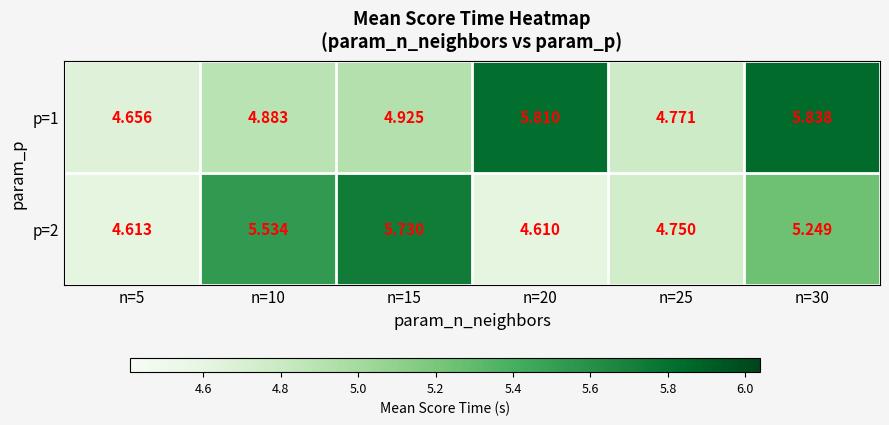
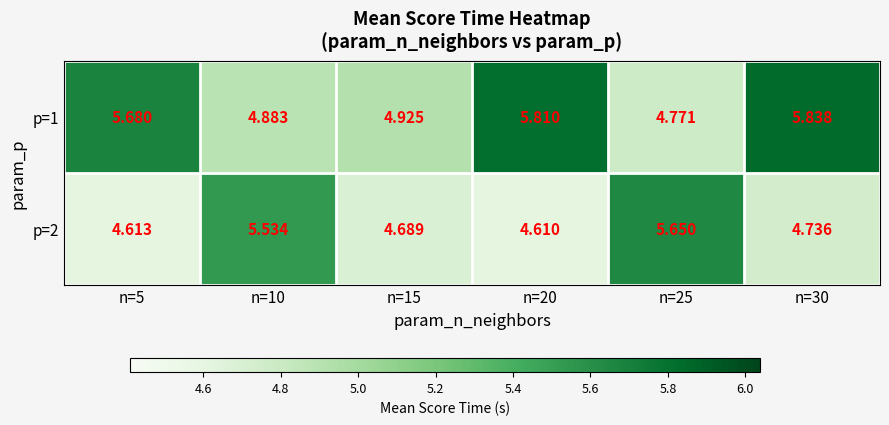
  {
    "p=1": {
-     "n=5": 4.656,
+     "n=5": 5.680,
      "n=10": 4.883,
      "n=15": 4.925,
      "n=20": 5.810,
      "n=25": 4.771,
      "n=30": 5.838
    },
    "p=2": {
      "n=5": 4.613,
      "n=10": 5.534,
-     "n=15": 5.730,
+     "n=15": 4.689,
      "n=20": 4.610,
-     "n=25": 4.750,
-     "n=30": 5.249
+     "n=25": 5.650,
+     "n=30": 4.736
    }
  }
